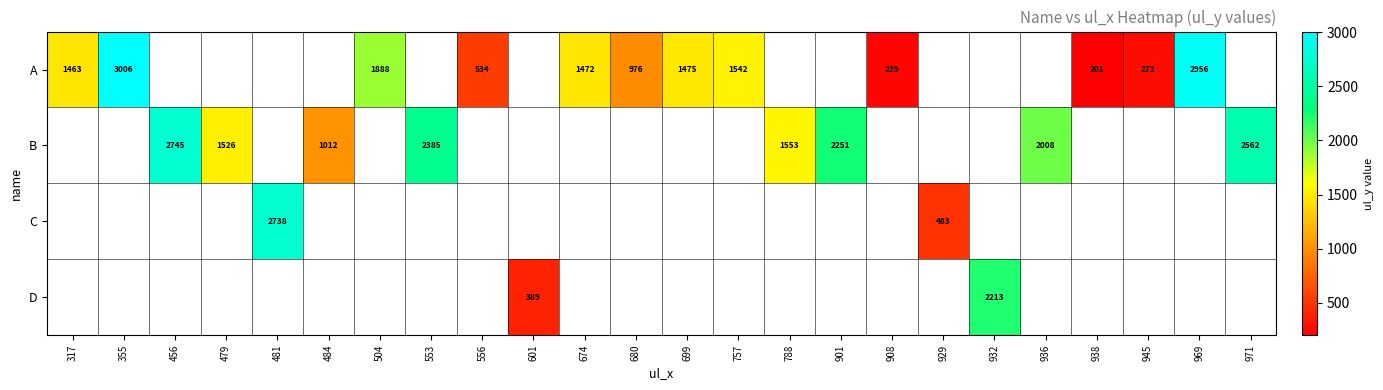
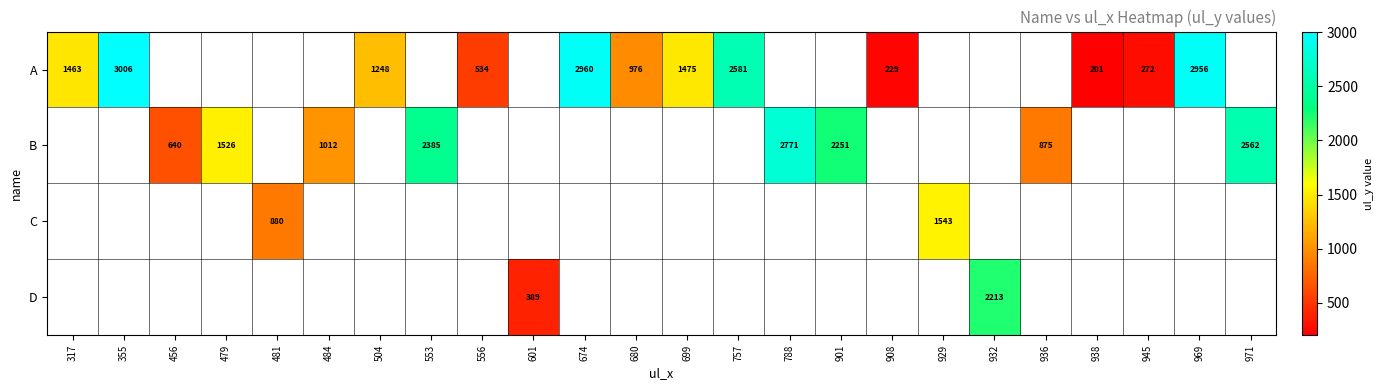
  {
    "A": {
      "317": 1463,
      "355": 3006,
-     "504": 1888,
+     "504": 1248,
      "556": 534,
-     "674": 1472,
+     "674": 2960,
      "680": 976,
      "699": 1475,
-     "757": 1542,
+     "757": 2581,
      "908": 229,
      "938": 201,
      "945": 272,
      "969": 2956
    },
    "B": {
-     "456": 2745,
+     "456": 640,
      "479": 1526,
      "484": 1012,
      "553": 2385,
-     "788": 1553,
+     "788": 2771,
      "901": 2251,
-     "936": 2008,
+     "936": 875,
      "971": 2562
    },
    "C": {
-     "481": 2738,
-     "929": 483
+     "481": 880,
+     "929": 1543
    },
    "D": {
      "601": 389,
      "932": 2213
    }
  }
